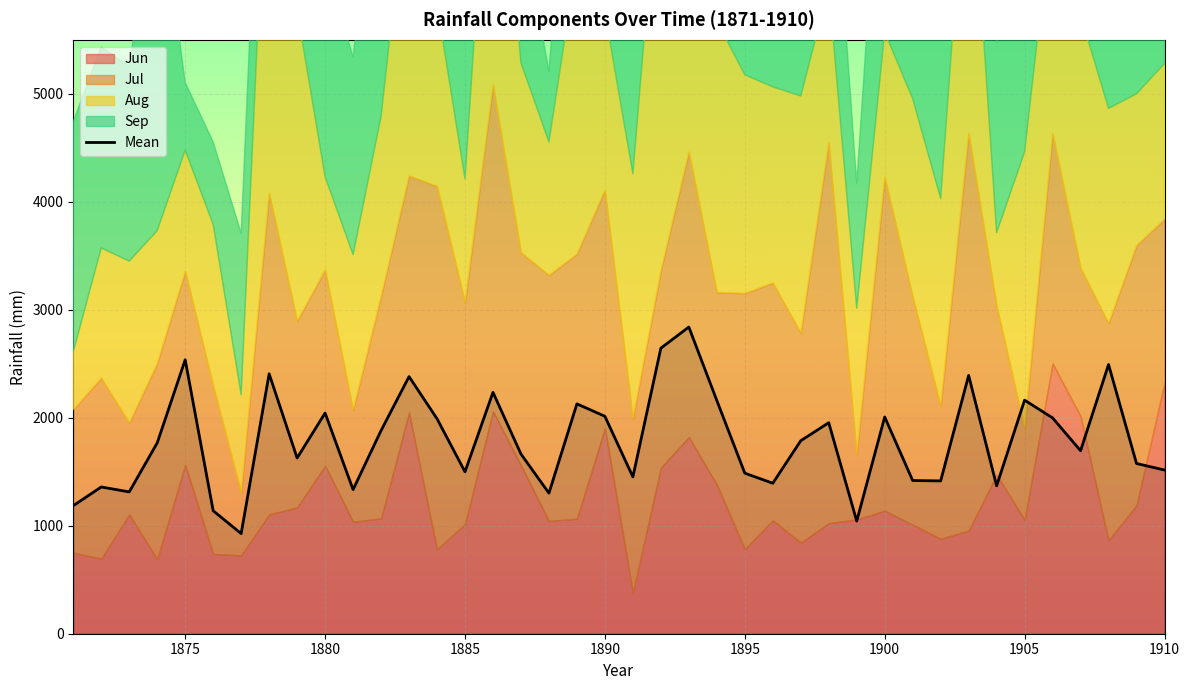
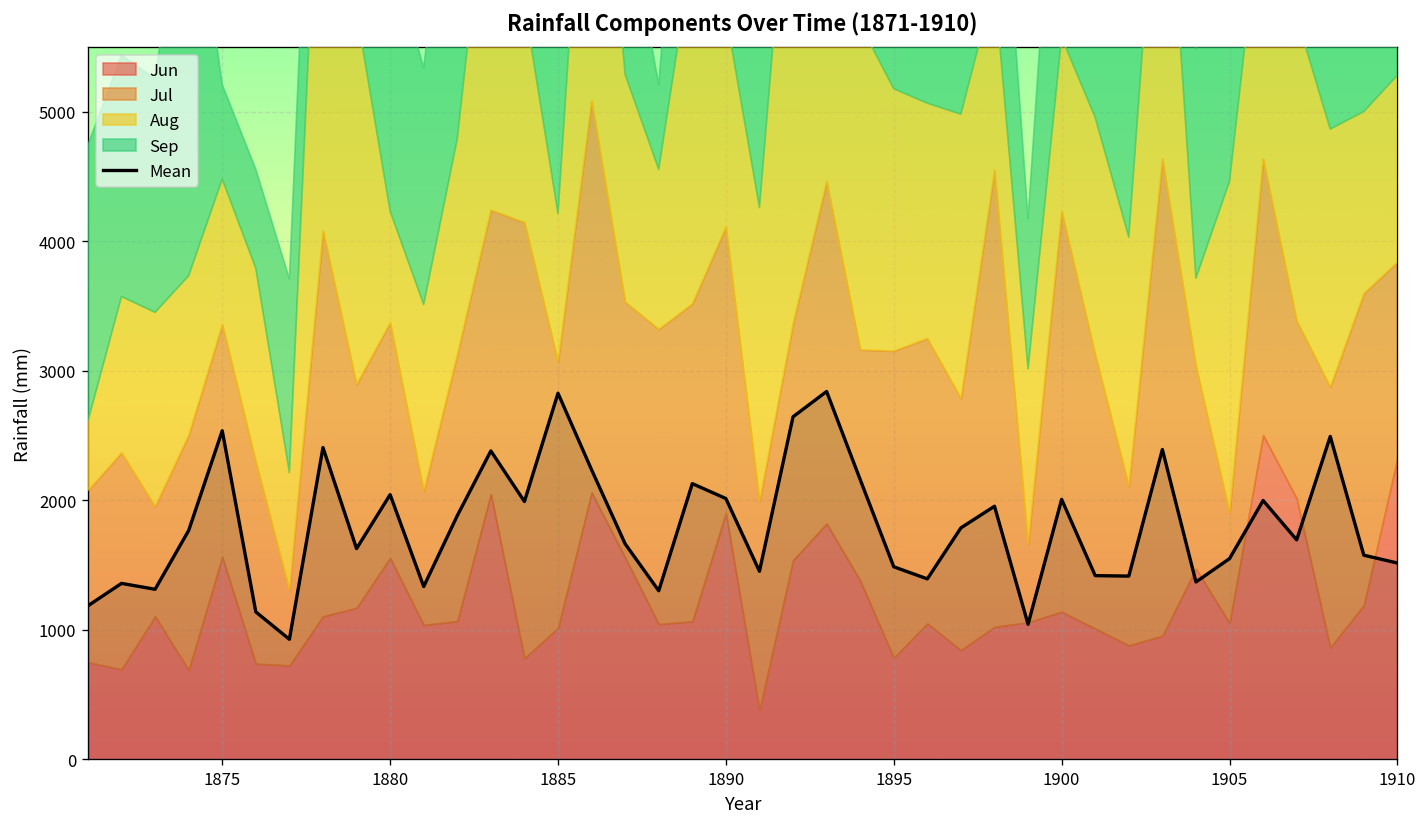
  {
    "Mean": {
      "1875": 2540,
      "1880": 2040,
-     "1885": 1500,
+     "1885": 2830,
      "1890": 2010,
      "1895": 1490,
      "1900": 2010,
-     "1905": 2160,
+     "1905": 1550,
      "1910": 1520
    },
    "Aug": {
      "1875": 1120,
      "1880": 860,
      "1885": 1140,
      "1895": 2020,
      "1905": 2560,
      "1910": 1440
    },
    "Sep": {
-     "1875": 630
+     "1875": 730
    }
  }
